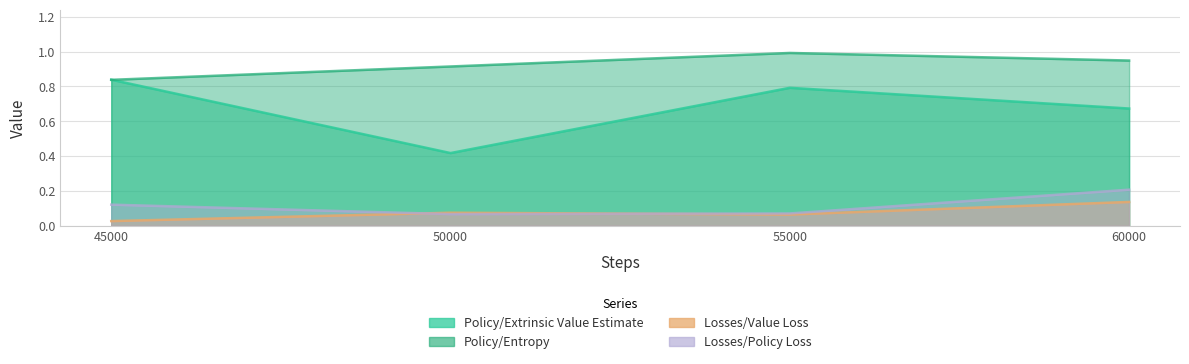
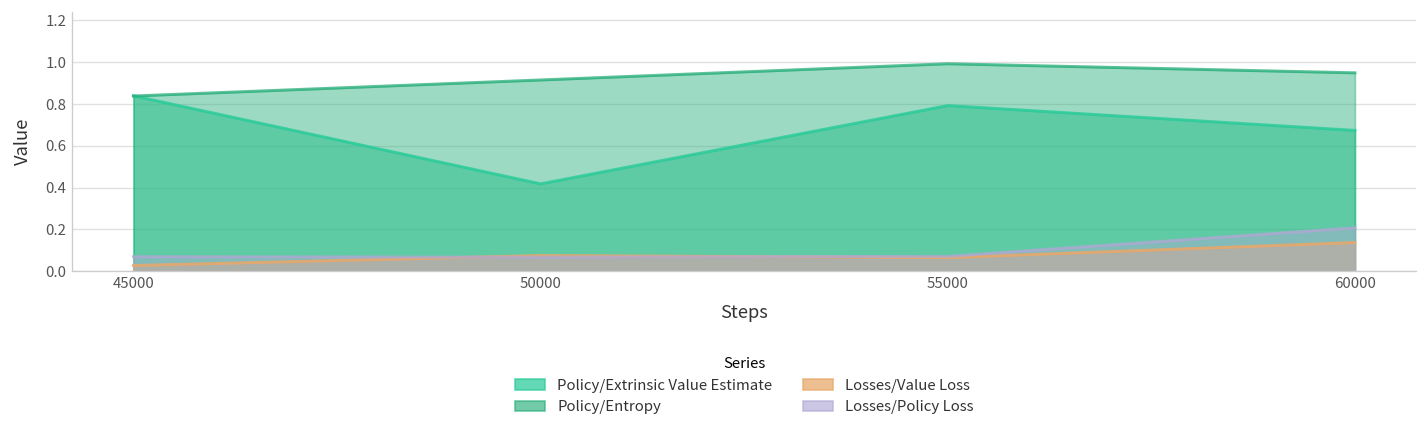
  {
    "Losses/Value Loss": {
      "45000": 0.03,
      "60000": 0.14
    },
    "Losses/Policy Loss": {
-     "45000": 0.12,
+     "45000": 0.07,
      "60000": 0.21
    }
  }
